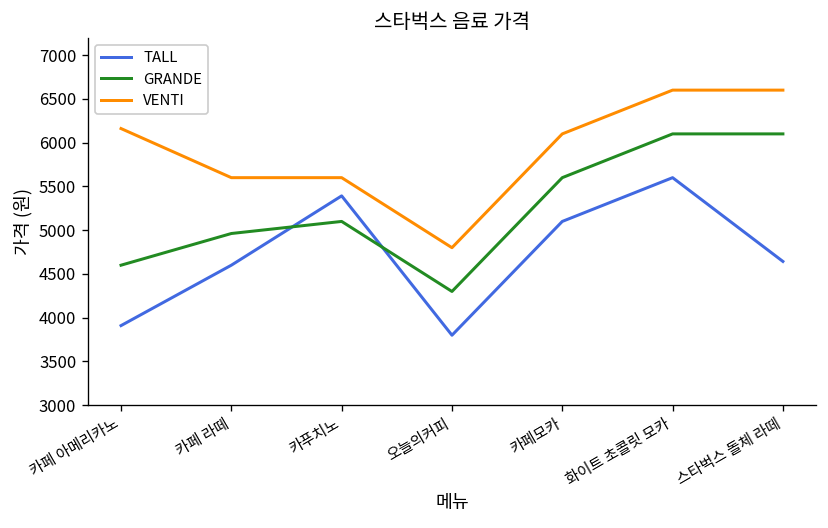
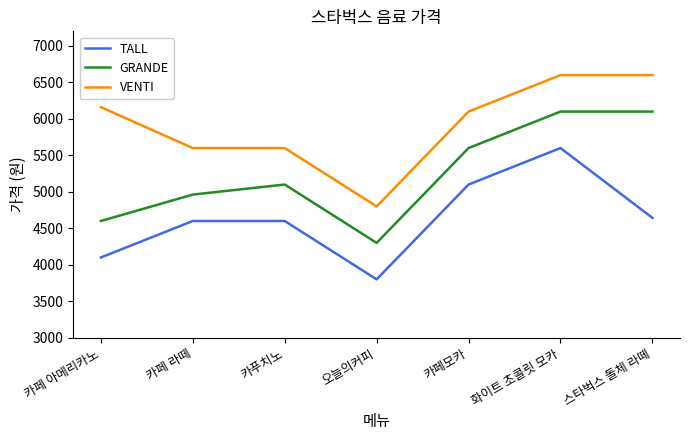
  {
    "TALL": {
-     "카페 아메리카노": 3900,
+     "카페 아메리카노": 4100,
      "카페 라떼": 4600,
-     "카푸치노": 5400,
+     "카푸치노": 4600,
      "오늘의커피": 3800,
      "카페모카": 5100,
      "화이트 초콜릿 모카": 5600,
      "스타벅스 돌체 라떼": 4600
    },
    "GRANDE": {
      "카페 아메리카노": 4600,
      "카페 라떼": 5000,
      "카푸치노": 5100,
      "오늘의커피": 4300,
      "카페모카": 5600,
      "화이트 초콜릿 모카": 6100,
      "스타벅스 돌체 라떼": 6100
    },
    "VENTI": {
      "카페 아메리카노": 6200,
      "카페 라떼": 5600,
      "카푸치노": 5600,
      "오늘의커피": 4800,
      "카페모카": 6100,
      "화이트 초콜릿 모카": 6600,
      "스타벅스 돌체 라떼": 6600
    }
  }
